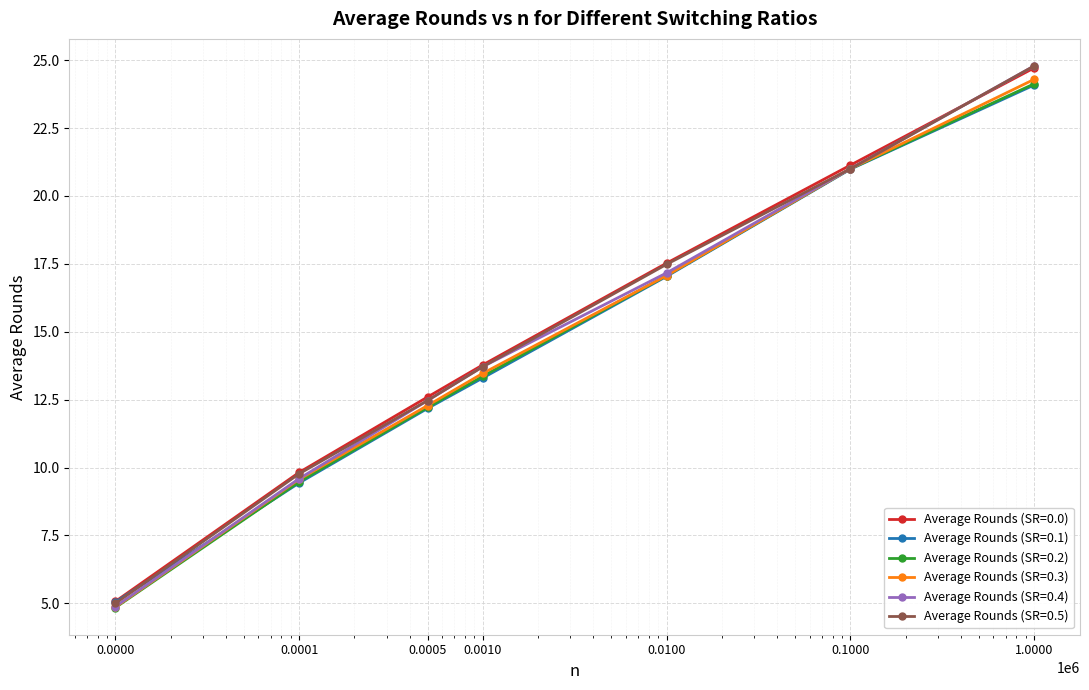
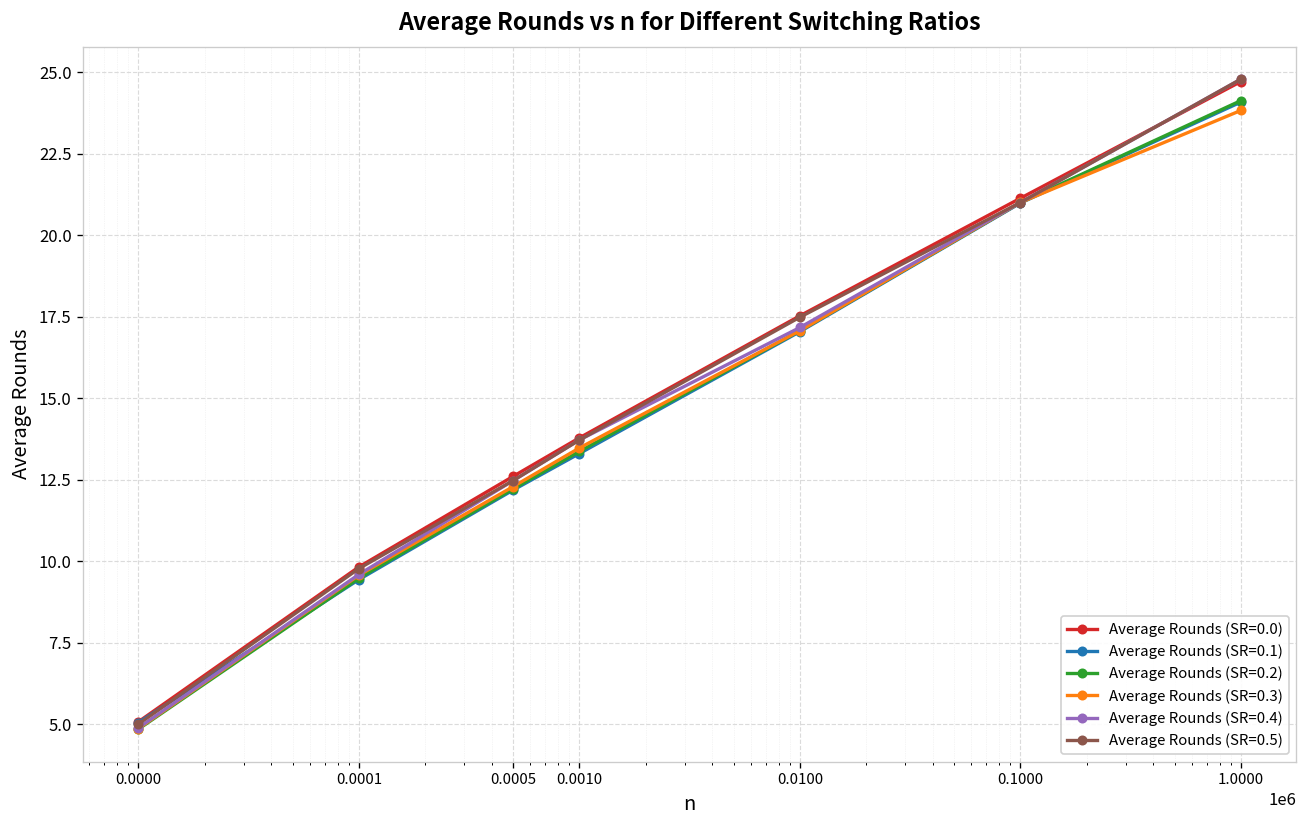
  {
    "Average Rounds (SR=0.0)": {
      "0.0005": 12.6,
      "0.1000": 21.1
    },
    "Average Rounds (SR=0.3)": {
      "0.0010": 13.5,
-     "1.0000": 24.3
+     "1.0000": 23.8
    },
    "Average Rounds (SR=0.4)": {
      "0.0100": 17.2
    }
  }
